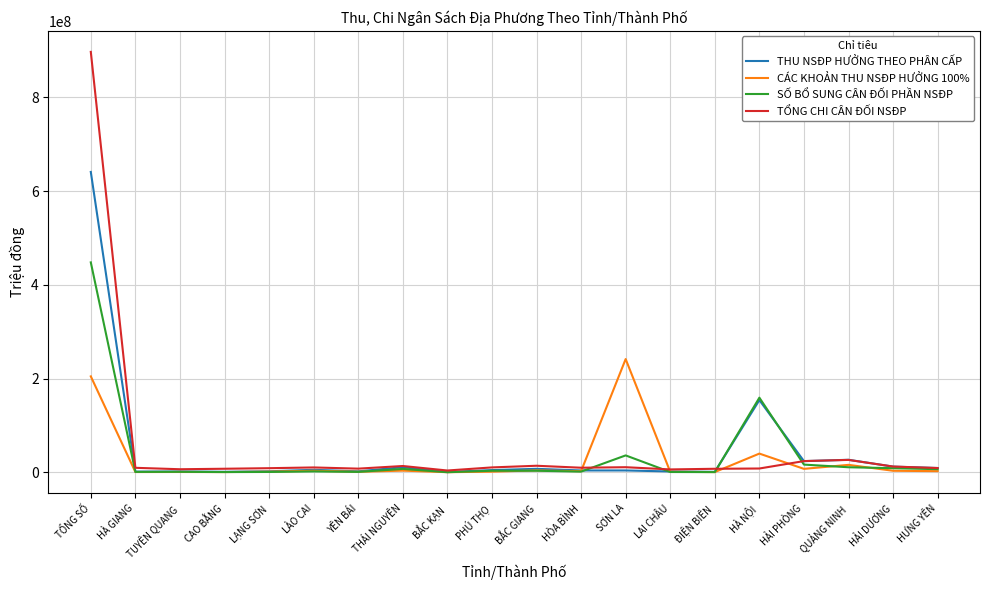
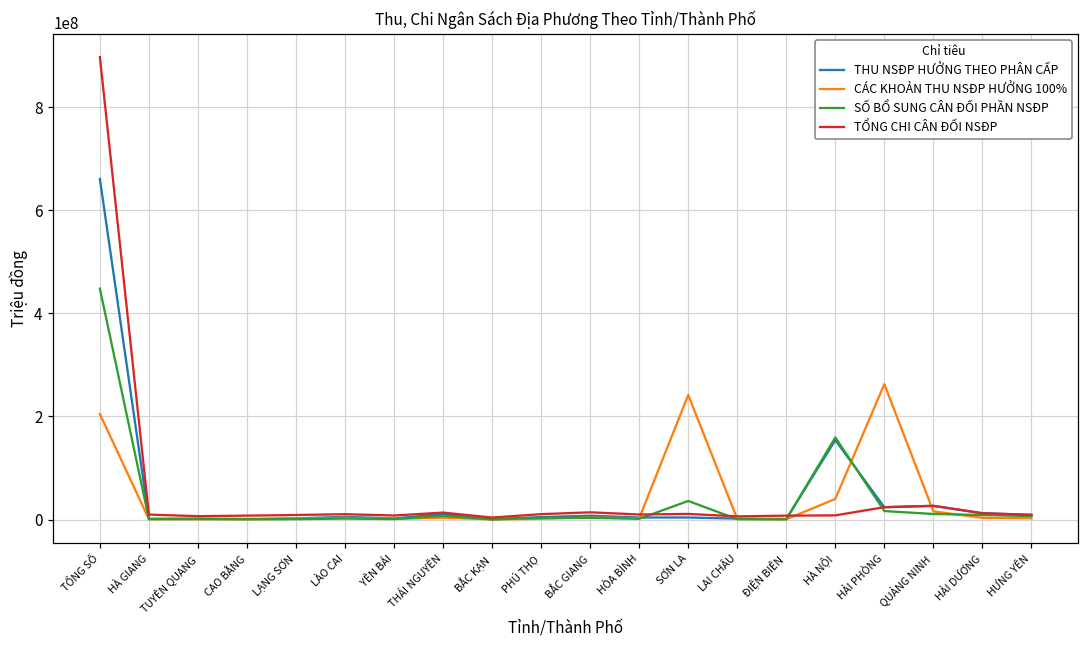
  {
    "THU NSĐP HƯỞNG THEO PHÂN CẤP": {
-     "TỔNG SỐ": 640000000,
+     "TỔNG SỐ": 660000000,
      "SƠN LA": 0
    },
    "CÁC KHOẢN THU NSĐP HƯỞNG 100%": {
      "TỔNG SỐ": 200000000,
      "SƠN LA": 240000000,
      "HÀ NỘI": 40000000,
-     "HẢI PHÒNG": 10000000,
+     "HẢI PHÒNG": 260000000,
      "HẢI DƯƠNG": 0
    },
    "SỐ BỔ SUNG CÂN ĐỐI PHẦN NSĐP": {
      "TỔNG SỐ": 450000000,
      "SƠN LA": 40000000,
      "HẢI PHÒNG": 20000000
    },
    "TỔNG CHI CÂN ĐỐI NSĐP": {
      "TỔNG SỐ": 900000000,
      "HÀ GIANG": 10000000,
      "CAO BẰNG": 10000000,
      "LẠNG SƠN": 10000000,
      "YÊN BÁI": 10000000,
      "PHÚ THỌ": 10000000,
      "BẮC GIANG": 10000000,
      "HÒA BÌNH": 10000000,
      "SƠN LA": 10000000,
      "ĐIỆN BIÊN": 10000000,
      "HÀ NỘI": 10000000
    }
  }
